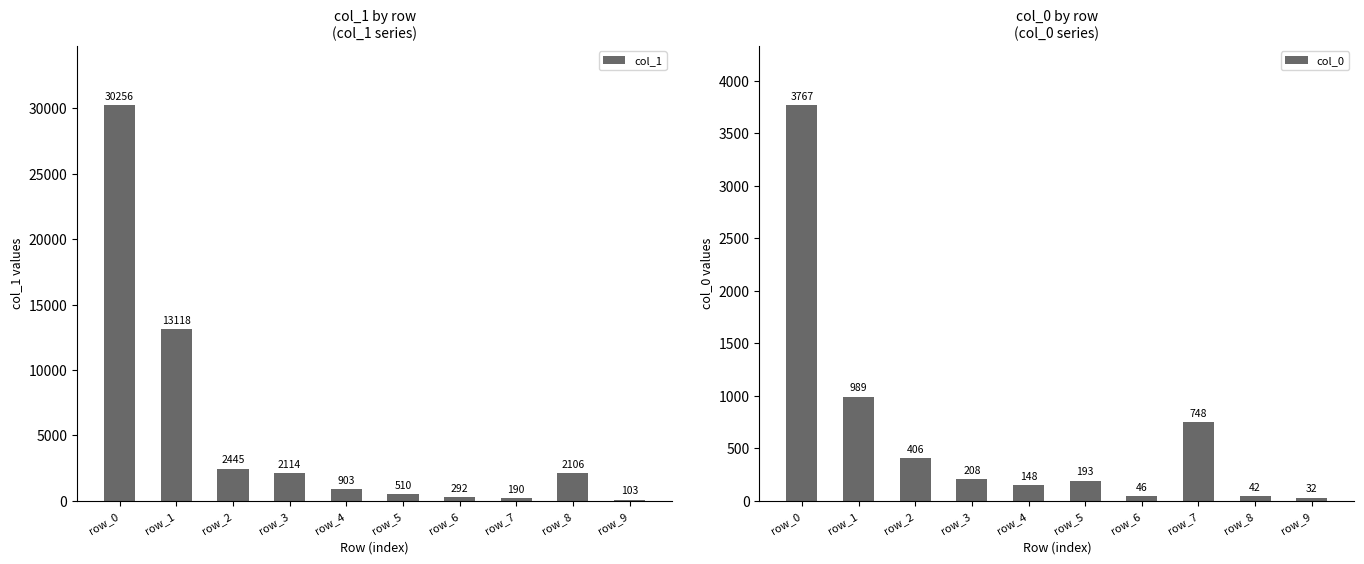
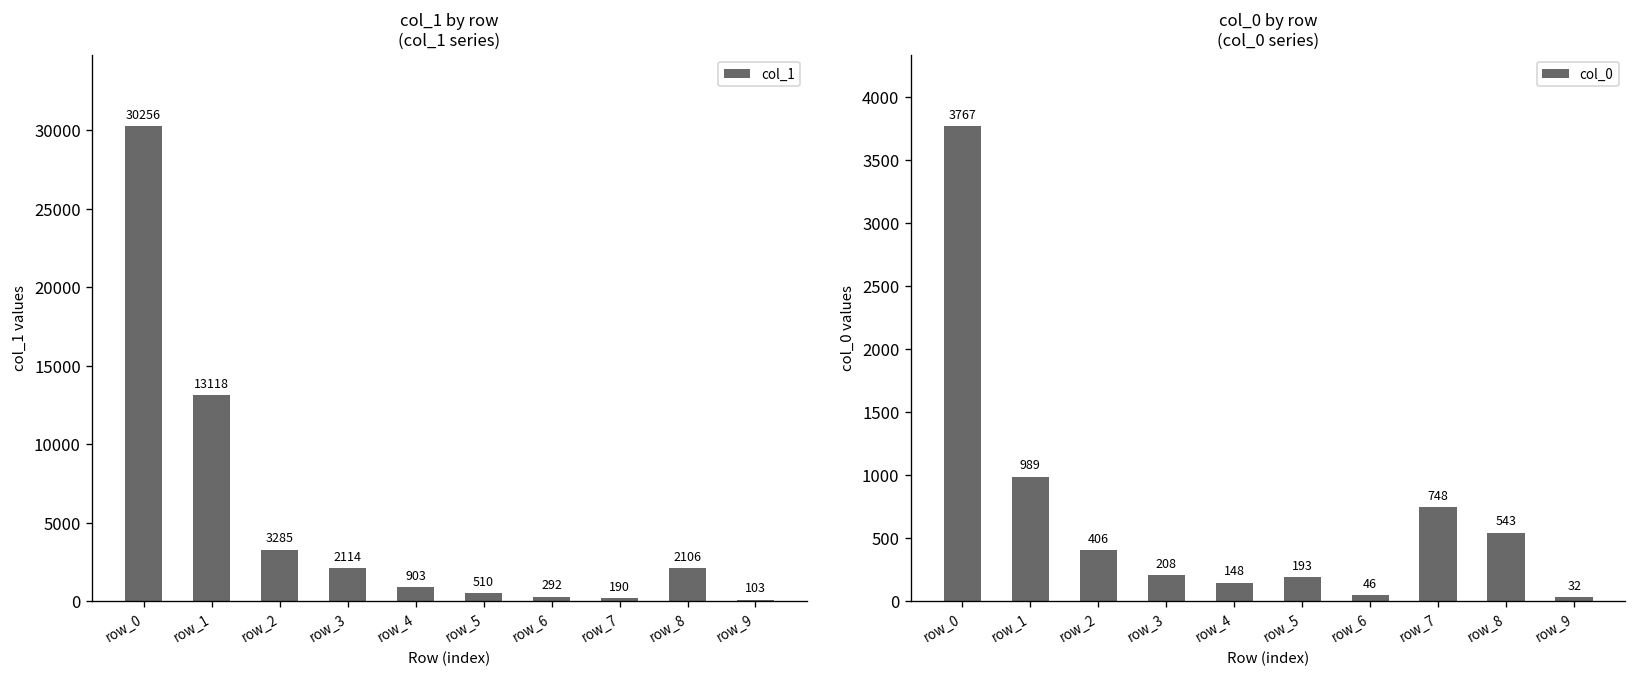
  {
    "col_1 by row (col_1 series)": {
      "row_0": 30256,
      "row_1": 13118,
-     "row_2": 2445,
+     "row_2": 3285,
      "row_3": 2114,
      "row_4": 903,
      "row_5": 510,
      "row_6": 292,
      "row_7": 190,
      "row_8": 2106,
      "row_9": 103
    },
    "col_0 by row (col_0 series)": {
      "row_0": 3767,
      "row_1": 989,
      "row_2": 406,
      "row_3": 208,
      "row_4": 148,
      "row_5": 193,
      "row_6": 46,
      "row_7": 748,
-     "row_8": 42,
+     "row_8": 543,
      "row_9": 32
    }
  }
